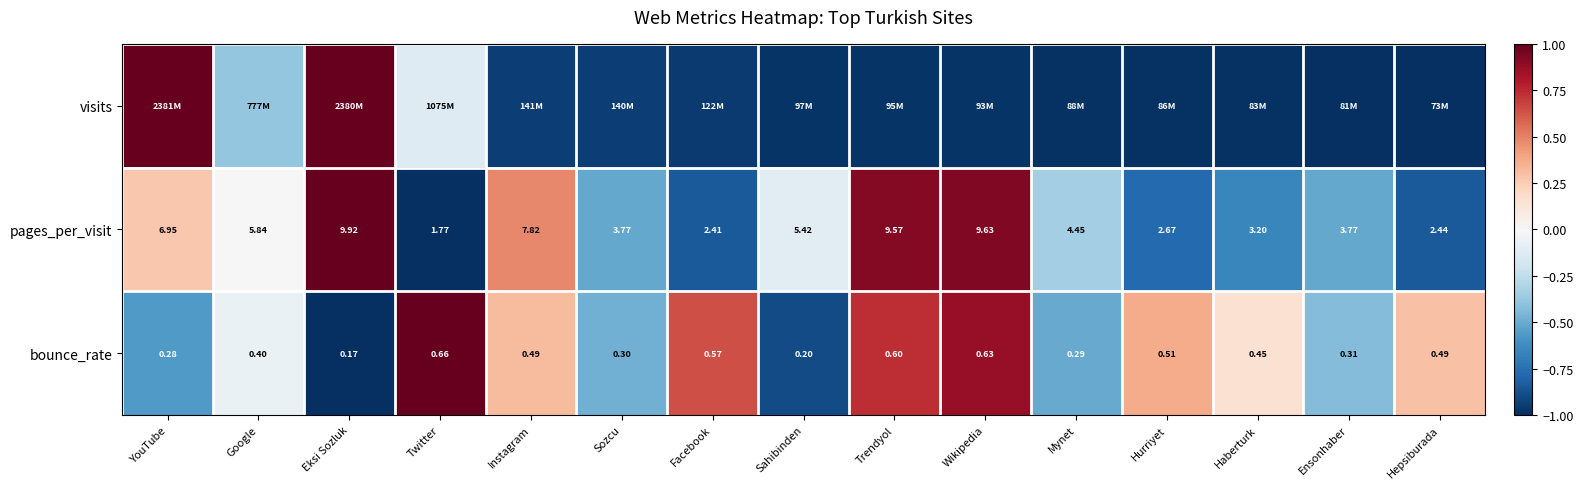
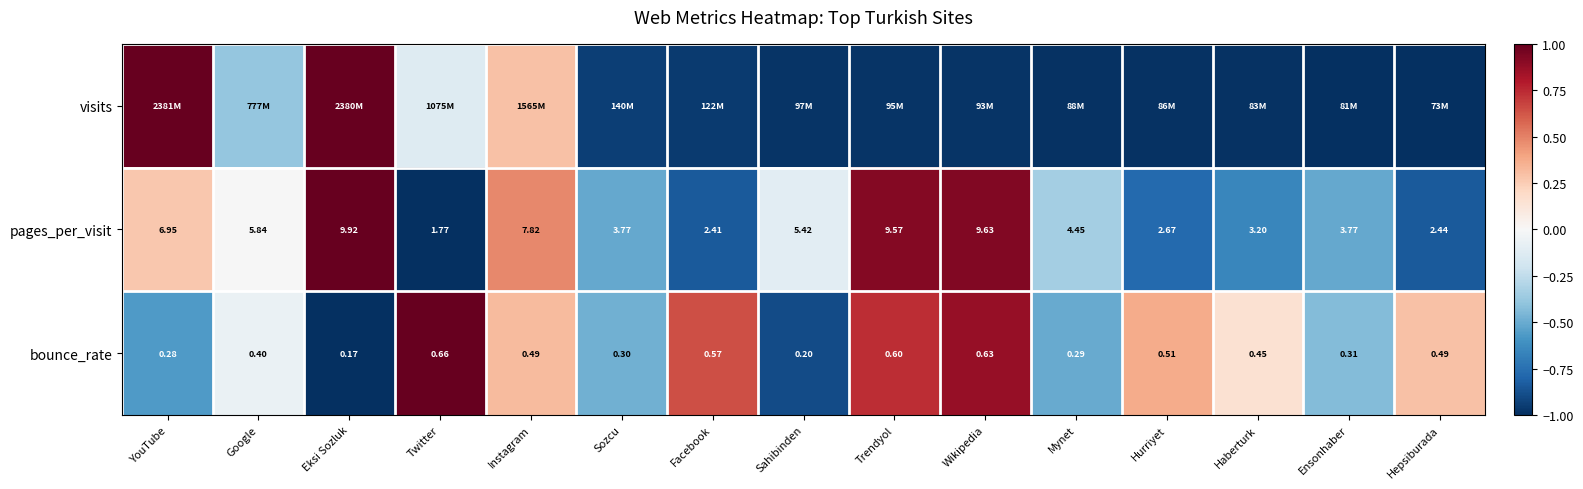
  {
    "visits": {
      "YouTube": "2381M",
      "Google": "777M",
      "Eksi Sozluk": "2380M",
      "Twitter": "1075M",
-     "Instagram": "141M",
+     "Instagram": "1565M",
      "Sozcu": "140M",
      "Facebook": "122M",
      "Sahibinden": "97M",
      "Trendyol": "95M",
      "Wikipedia": "93M",
      "Mynet": "88M",
      "Hurriyet": "86M",
      "Haberturk": "83M",
      "Ensonhaber": "81M",
      "Hepsiburada": "73M"
    },
    "pages_per_visit": {
      "YouTube": "6.95",
      "Google": "5.84",
      "Eksi Sozluk": "9.92",
      "Twitter": "1.77",
      "Instagram": "7.82",
      "Sozcu": "3.77",
      "Facebook": "2.41",
      "Sahibinden": "5.42",
      "Trendyol": "9.57",
      "Wikipedia": "9.63",
      "Mynet": "4.45",
      "Hurriyet": "2.67",
      "Haberturk": "3.20",
      "Ensonhaber": "3.77",
      "Hepsiburada": "2.44"
    },
    "bounce_rate": {
      "YouTube": "0.28",
      "Google": "0.40",
      "Eksi Sozluk": "0.17",
      "Twitter": "0.66",
      "Instagram": "0.49",
      "Sozcu": "0.30",
      "Facebook": "0.57",
      "Sahibinden": "0.20",
      "Trendyol": "0.60",
      "Wikipedia": "0.63",
      "Mynet": "0.29",
      "Hurriyet": "0.51",
      "Haberturk": "0.45",
      "Ensonhaber": "0.31",
      "Hepsiburada": "0.49"
    }
  }
